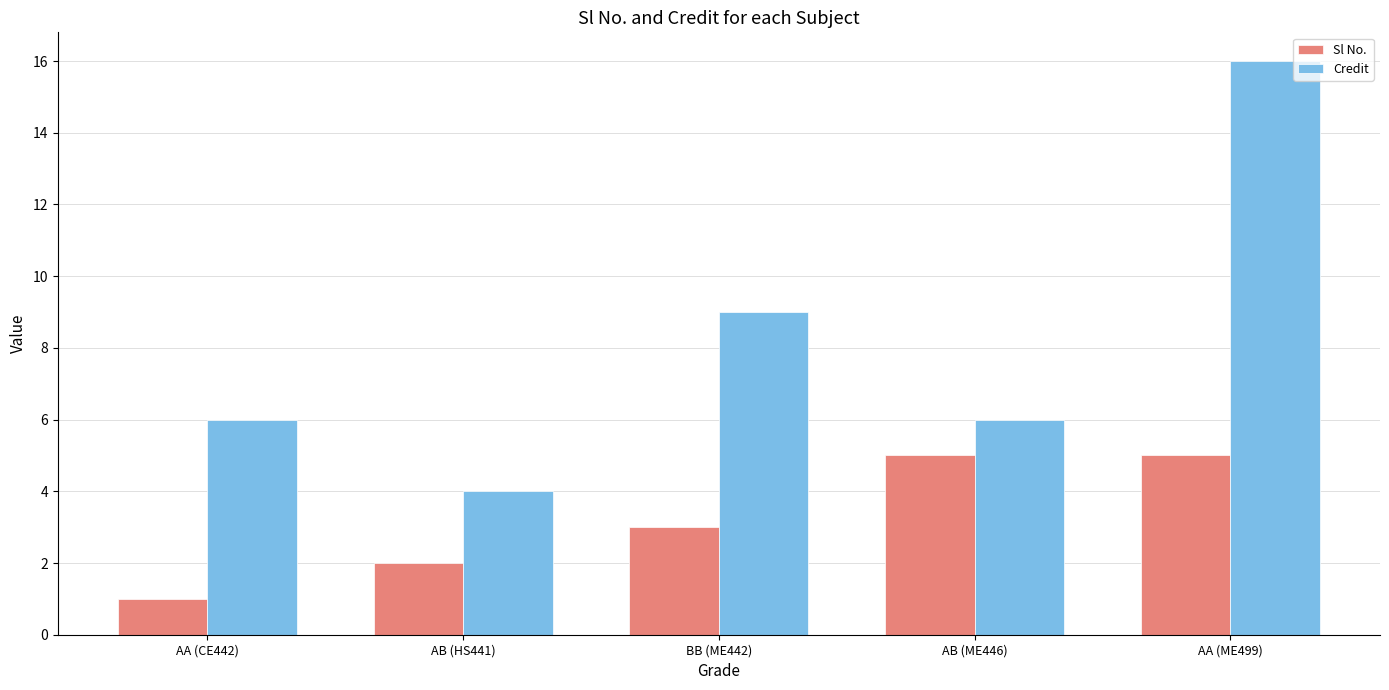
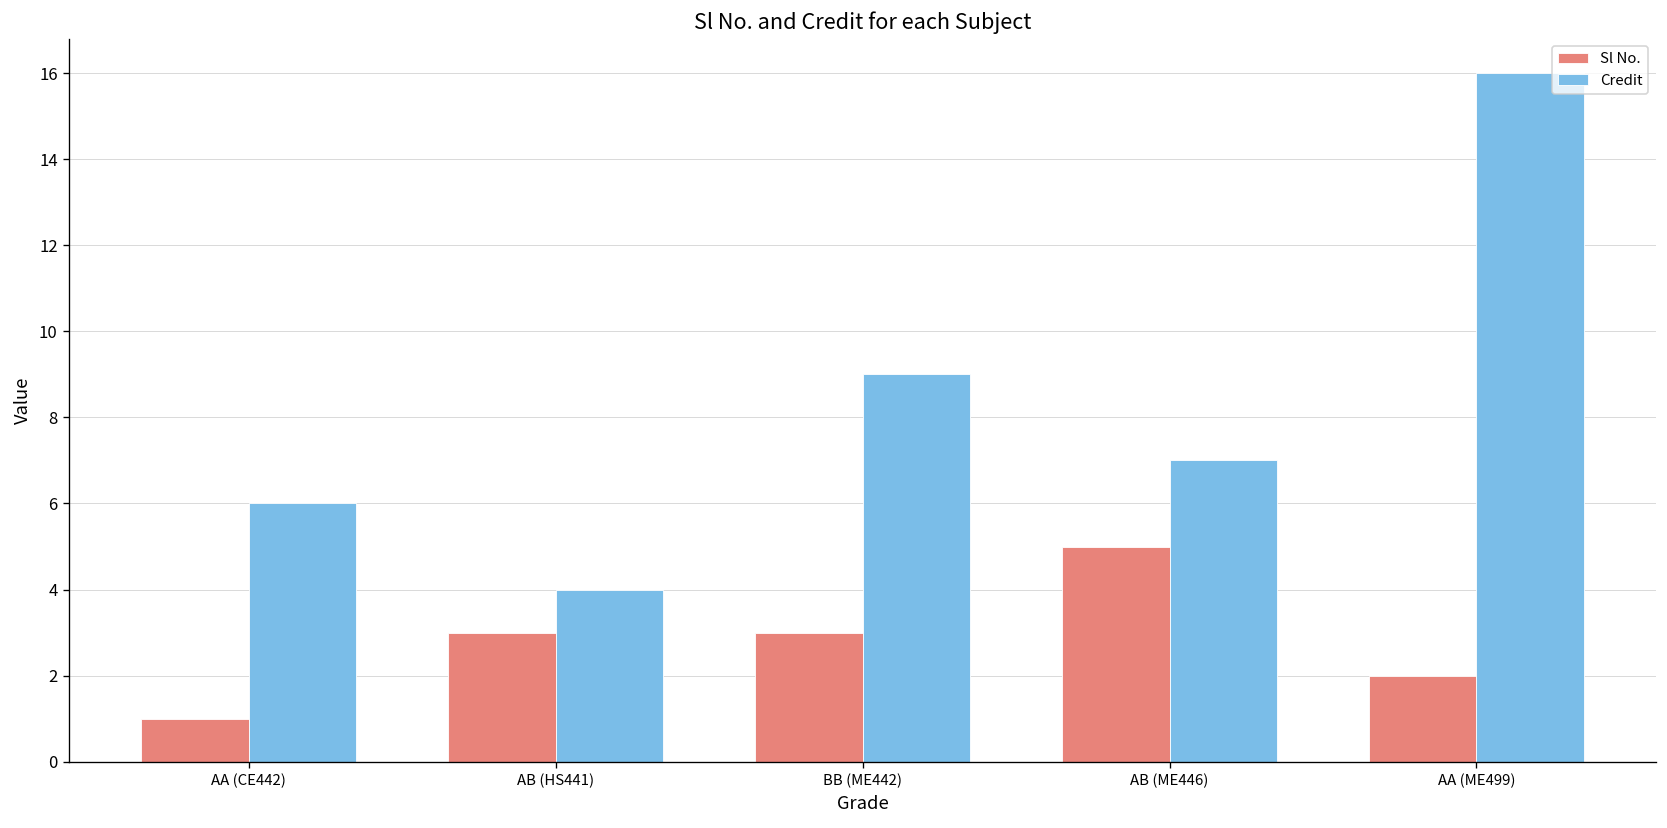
  {
    "Sl No.": {
      "AA (CE442)": 1,
-     "AB (HS441)": 2,
+     "AB (HS441)": 3,
      "BB (ME442)": 3,
      "AB (ME446)": 5,
-     "AA (ME499)": 5
+     "AA (ME499)": 2
    },
    "Credit": {
      "AA (CE442)": 6,
      "AB (HS441)": 4,
      "BB (ME442)": 9,
-     "AB (ME446)": 6,
+     "AB (ME446)": 7,
      "AA (ME499)": 16
    }
  }
